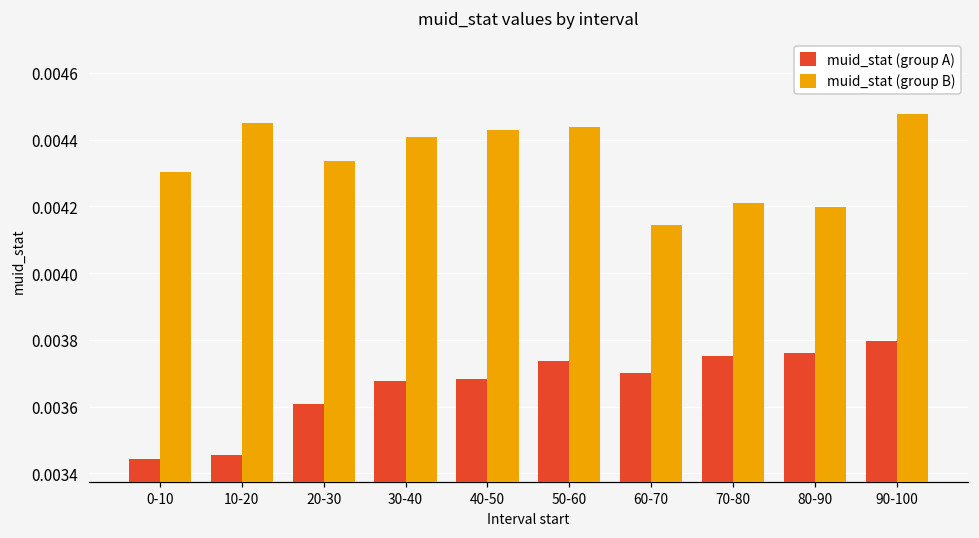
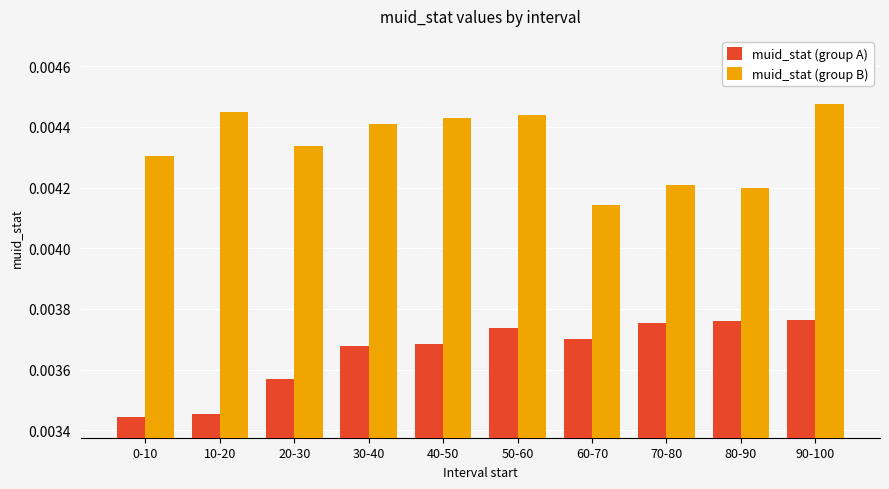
  {
    "muid_stat (group A)": {
      "0-10": 0.00344,
      "10-20": 0.00345,
-     "20-30": 0.00361,
+     "20-30": 0.00357,
      "30-40": 0.00368,
      "40-50": 0.00368,
      "50-60": 0.00374,
      "60-70": 0.00370,
      "70-80": 0.00375,
      "80-90": 0.00376,
-     "90-100": 0.00380
+     "90-100": 0.00376
    },
    "muid_stat (group B)": {
      "0-10": 0.00430,
      "10-20": 0.00445,
      "20-30": 0.00434,
      "30-40": 0.00441,
      "40-50": 0.00443,
      "50-60": 0.00444,
      "60-70": 0.00414,
      "70-80": 0.00421,
      "80-90": 0.00420,
      "90-100": 0.00448
    }
  }
